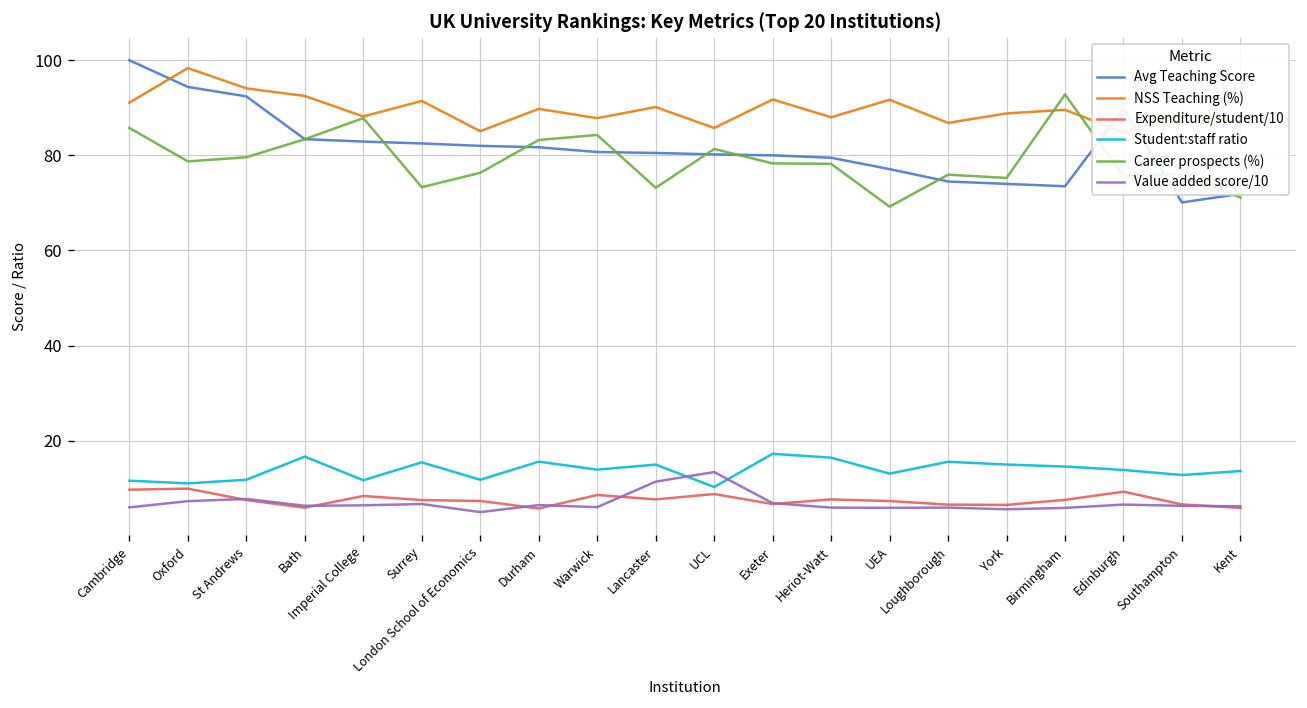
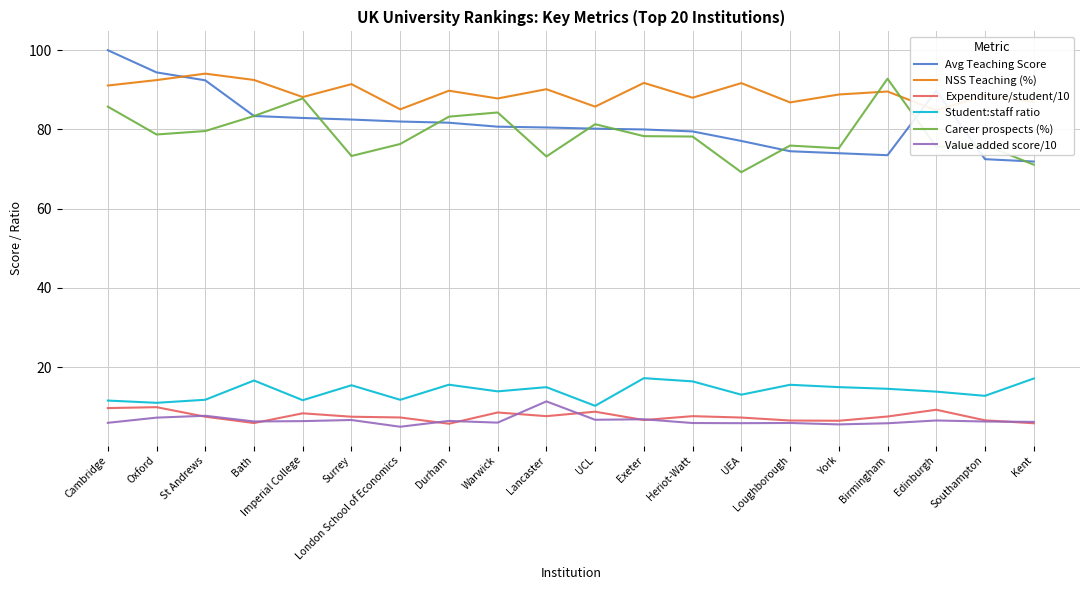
  {
    "Avg Teaching Score": {
      "Cambridge": 100,
      "Oxford": 94,
      "St Andrews": 92,
      "Imperial College": 83,
      "Surrey": 83,
      "London School of Economics": 82,
      "Durham": 82,
      "Warwick": 81,
      "Lancaster": 81,
      "UCL": 80,
      "Exeter": 80,
      "Heriot-Watt": 80,
      "UEA": 77,
      "Loughborough": 75,
      "York": 74,
      "Birmingham": 74,
-     "Southampton": 70,
+     "Southampton": 73,
      "Kent": 72
    },
    "NSS Teaching (%)": {
      "Cambridge": 91,
-     "Oxford": 98,
+     "Oxford": 92,
      "St Andrews": 94,
      "Bath": 92,
      "Surrey": 91,
      "London School of Economics": 85,
      "Durham": 90,
      "Warwick": 88,
      "Lancaster": 90,
      "UCL": 86,
      "Exeter": 92,
      "Heriot-Watt": 88,
      "UEA": 92,
      "Loughborough": 87,
      "York": 89,
      "Birmingham": 90
    },
    "Expenditure/student/10": {
      "Cambridge": 10,
      "Oxford": 10,
      "Imperial College": 8,
      "Surrey": 7,
      "London School of Economics": 7,
      "Durham": 6,
      "Warwick": 9,
      "Lancaster": 8,
      "UCL": 9,
      "Heriot-Watt": 8,
      "UEA": 7,
      "York": 6,
      "Birmingham": 8,
      "Edinburgh": 9
    },
    "Student:staff ratio": {
      "Cambridge": 12,
      "Oxford": 11,
      "St Andrews": 12,
      "Bath": 17,
      "Imperial College": 12,
      "Surrey": 15,
      "London School of Economics": 12,
      "Durham": 16,
      "Warwick": 14,
      "Lancaster": 15,
      "UCL": 10,
      "Exeter": 17,
      "Heriot-Watt": 16,
      "UEA": 13,
      "Loughborough": 16,
      "York": 15,
      "Birmingham": 15,
      "Edinburgh": 14,
      "Southampton": 13,
-     "Kent": 14
+     "Kent": 17
    },
    "Career prospects (%)": {
      "Cambridge": 86,
      "Oxford": 79,
      "St Andrews": 80,
      "Surrey": 73,
      "London School of Economics": 76,
      "Durham": 83,
      "Warwick": 84,
      "Lancaster": 73,
      "UCL": 81,
      "Exeter": 78,
      "Heriot-Watt": 78,
      "UEA": 69,
      "Loughborough": 76,
      "York": 75,
      "Birmingham": 93,
      "Kent": 71
    },
    "Value added score/10": {
      "Cambridge": 6,
      "Oxford": 7,
      "Imperial College": 6,
      "Surrey": 7,
      "London School of Economics": 5,
      "Durham": 6,
      "Warwick": 6,
      "Lancaster": 11,
-     "UCL": 13,
+     "UCL": 7,
      "Heriot-Watt": 6,
      "UEA": 6,
      "York": 6,
      "Birmingham": 6,
      "Edinburgh": 7
    }
  }
